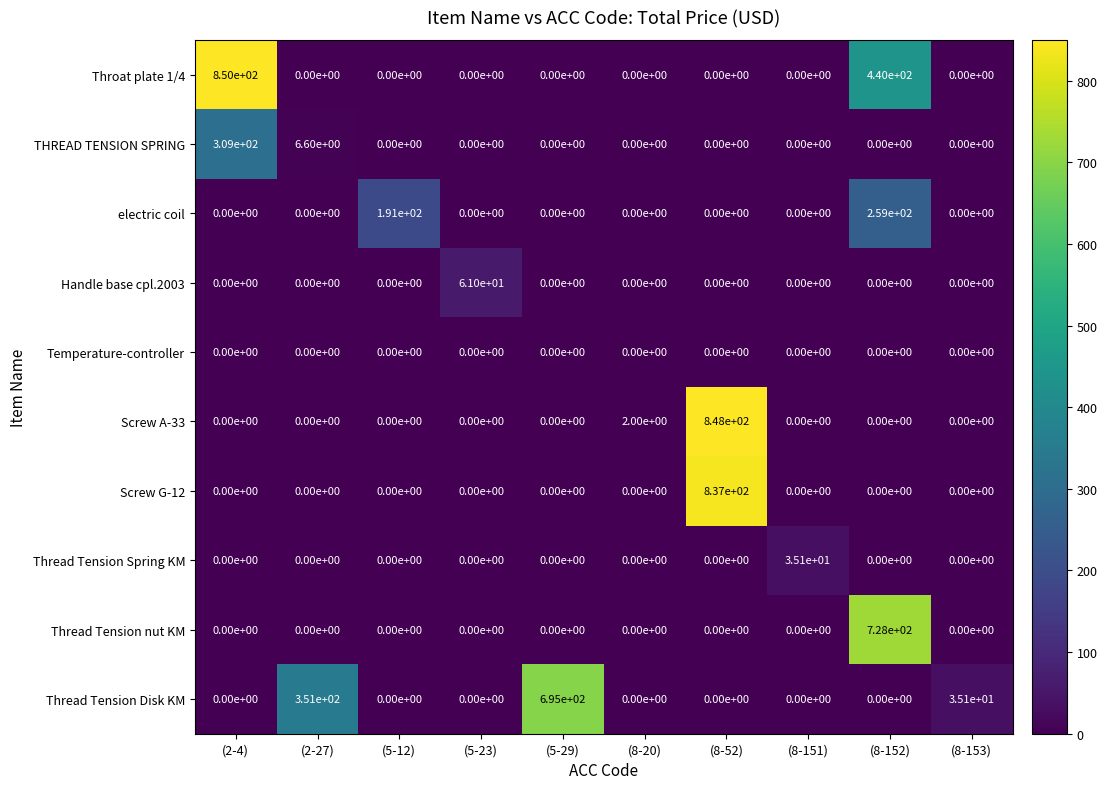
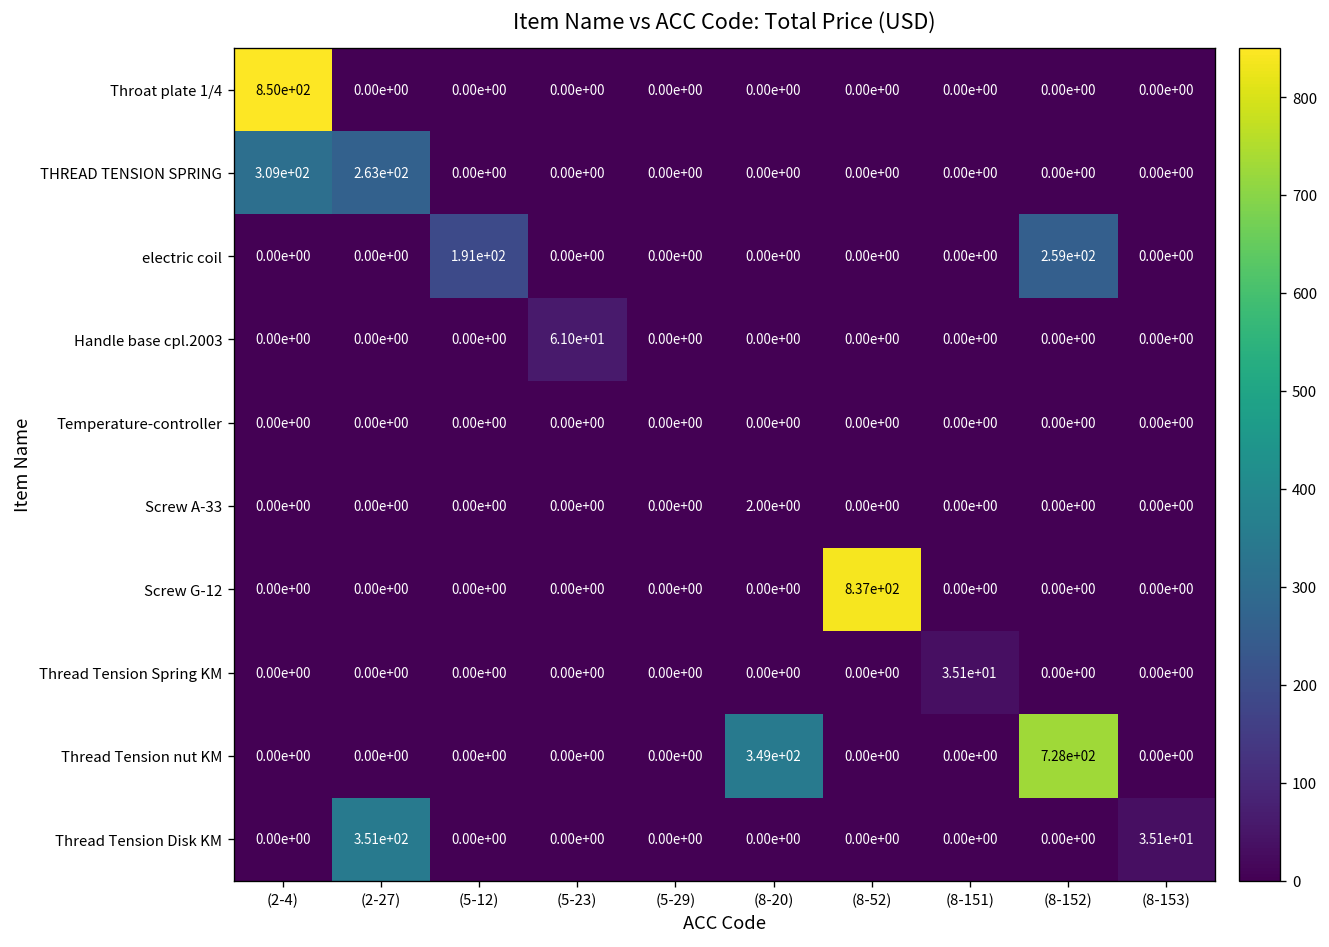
  {
    "Throat plate 1/4": {
      "(2-4)": "8.50e+02",
      "(2-27)": "0.00e+00",
      "(5-12)": "0.00e+00",
      "(5-23)": "0.00e+00",
      "(5-29)": "0.00e+00",
      "(8-20)": "0.00e+00",
      "(8-52)": "0.00e+00",
      "(8-151)": "0.00e+00",
-     "(8-152)": "4.40e+02",
+     "(8-152)": "0.00e+00",
      "(8-153)": "0.00e+00"
    },
    "THREAD TENSION SPRING": {
      "(2-4)": "3.09e+02",
-     "(2-27)": "6.60e+00",
+     "(2-27)": "2.63e+02",
      "(5-12)": "0.00e+00",
      "(5-23)": "0.00e+00",
      "(5-29)": "0.00e+00",
      "(8-20)": "0.00e+00",
      "(8-52)": "0.00e+00",
      "(8-151)": "0.00e+00",
      "(8-152)": "0.00e+00",
      "(8-153)": "0.00e+00"
    },
    "electric coil": {
      "(2-4)": "0.00e+00",
      "(2-27)": "0.00e+00",
      "(5-12)": "1.91e+02",
      "(5-23)": "0.00e+00",
      "(5-29)": "0.00e+00",
      "(8-20)": "0.00e+00",
      "(8-52)": "0.00e+00",
      "(8-151)": "0.00e+00",
      "(8-152)": "2.59e+02",
      "(8-153)": "0.00e+00"
    },
    "Handle base cpl.2003": {
      "(2-4)": "0.00e+00",
      "(2-27)": "0.00e+00",
      "(5-12)": "0.00e+00",
      "(5-23)": "6.10e+01",
      "(5-29)": "0.00e+00",
      "(8-20)": "0.00e+00",
      "(8-52)": "0.00e+00",
      "(8-151)": "0.00e+00",
      "(8-152)": "0.00e+00",
      "(8-153)": "0.00e+00"
    },
    "Temperature-controller": {
      "(2-4)": "0.00e+00",
      "(2-27)": "0.00e+00",
      "(5-12)": "0.00e+00",
      "(5-23)": "0.00e+00",
      "(5-29)": "0.00e+00",
      "(8-20)": "0.00e+00",
      "(8-52)": "0.00e+00",
      "(8-151)": "0.00e+00",
      "(8-152)": "0.00e+00",
      "(8-153)": "0.00e+00"
    },
    "Screw A-33": {
      "(2-4)": "0.00e+00",
      "(2-27)": "0.00e+00",
      "(5-12)": "0.00e+00",
      "(5-23)": "0.00e+00",
      "(5-29)": "0.00e+00",
      "(8-20)": "2.00e+00",
-     "(8-52)": "8.48e+02",
+     "(8-52)": "0.00e+00",
      "(8-151)": "0.00e+00",
      "(8-152)": "0.00e+00",
      "(8-153)": "0.00e+00"
    },
    "Screw G-12": {
      "(2-4)": "0.00e+00",
      "(2-27)": "0.00e+00",
      "(5-12)": "0.00e+00",
      "(5-23)": "0.00e+00",
      "(5-29)": "0.00e+00",
      "(8-20)": "0.00e+00",
      "(8-52)": "8.37e+02",
      "(8-151)": "0.00e+00",
      "(8-152)": "0.00e+00",
      "(8-153)": "0.00e+00"
    },
    "Thread Tension Spring KM": {
      "(2-4)": "0.00e+00",
      "(2-27)": "0.00e+00",
      "(5-12)": "0.00e+00",
      "(5-23)": "0.00e+00",
      "(5-29)": "0.00e+00",
      "(8-20)": "0.00e+00",
      "(8-52)": "0.00e+00",
      "(8-151)": "3.51e+01",
      "(8-152)": "0.00e+00",
      "(8-153)": "0.00e+00"
    },
    "Thread Tension nut KM": {
      "(2-4)": "0.00e+00",
      "(2-27)": "0.00e+00",
      "(5-12)": "0.00e+00",
      "(5-23)": "0.00e+00",
      "(5-29)": "0.00e+00",
-     "(8-20)": "0.00e+00",
+     "(8-20)": "3.49e+02",
      "(8-52)": "0.00e+00",
      "(8-151)": "0.00e+00",
      "(8-152)": "7.28e+02",
      "(8-153)": "0.00e+00"
    },
    "Thread Tension Disk KM": {
      "(2-4)": "0.00e+00",
      "(2-27)": "3.51e+02",
      "(5-12)": "0.00e+00",
      "(5-23)": "0.00e+00",
-     "(5-29)": "6.95e+02",
+     "(5-29)": "0.00e+00",
      "(8-20)": "0.00e+00",
      "(8-52)": "0.00e+00",
      "(8-151)": "0.00e+00",
      "(8-152)": "0.00e+00",
      "(8-153)": "3.51e+01"
    }
  }
